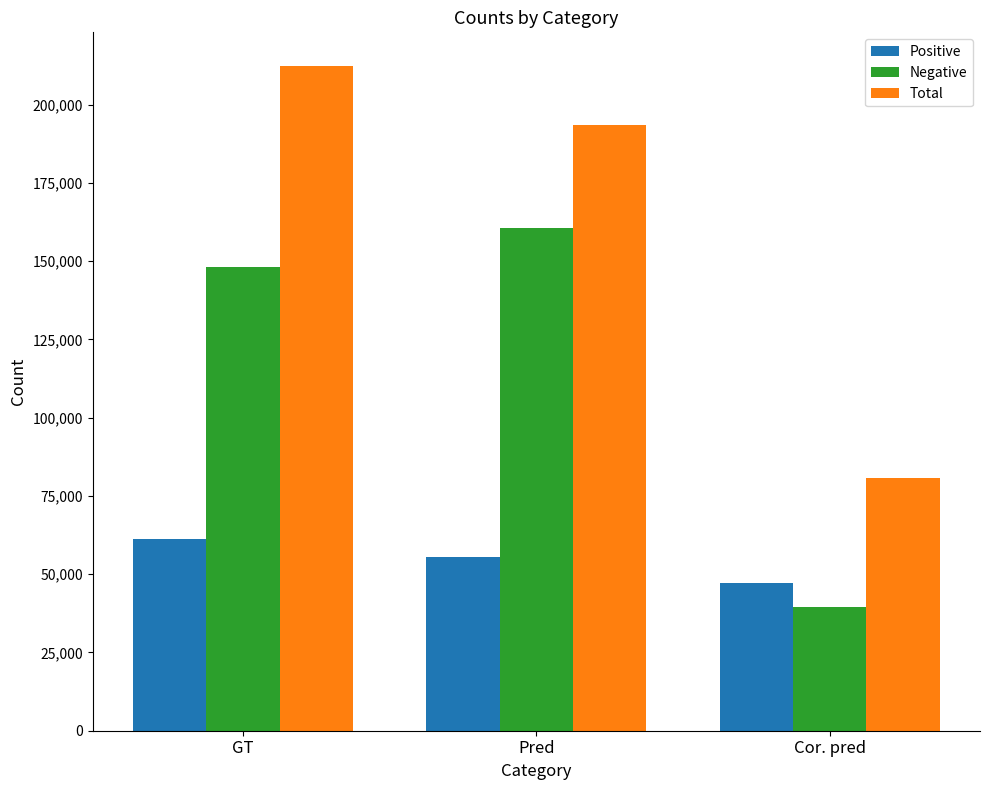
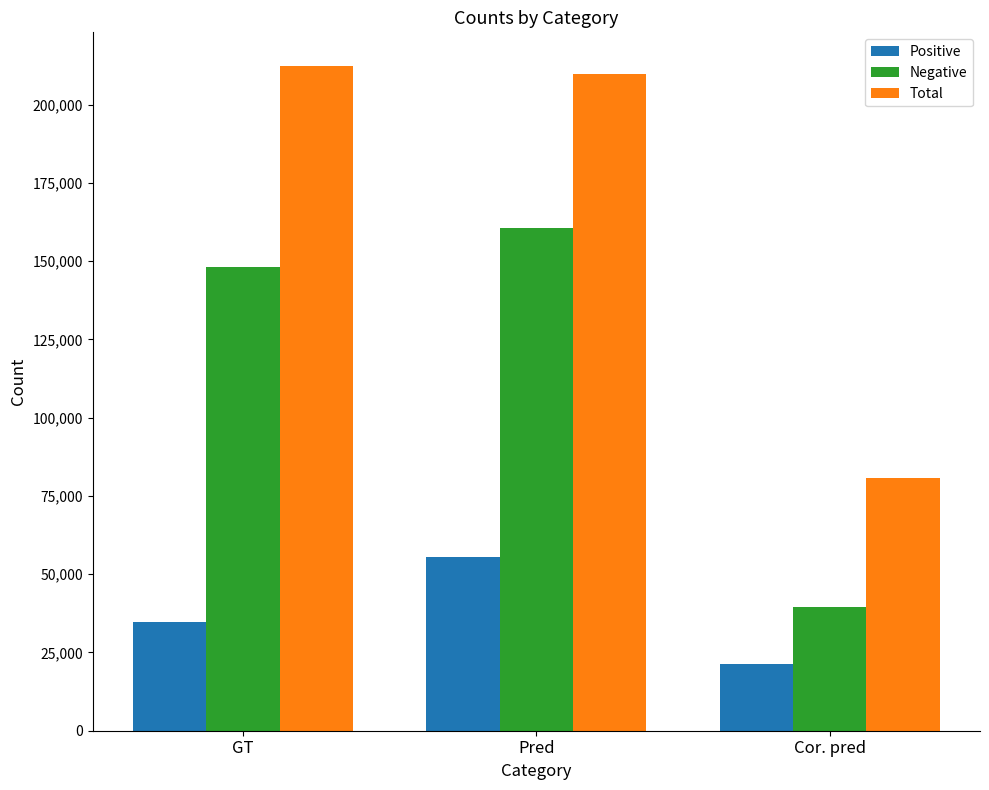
  {
    "Positive": {
-     "GT": "61,000",
+     "GT": "35,000",
      "Pred": "55,000",
-     "Cor. pred": "47,000"
+     "Cor. pred": "21,000"
    },
    "Negative": {
      "GT": "148,000",
      "Pred": "160,000",
      "Cor. pred": "40,000"
    },
    "Total": {
      "GT": "212,000",
-     "Pred": "193,000",
+     "Pred": "210,000",
      "Cor. pred": "81,000"
    }
  }
